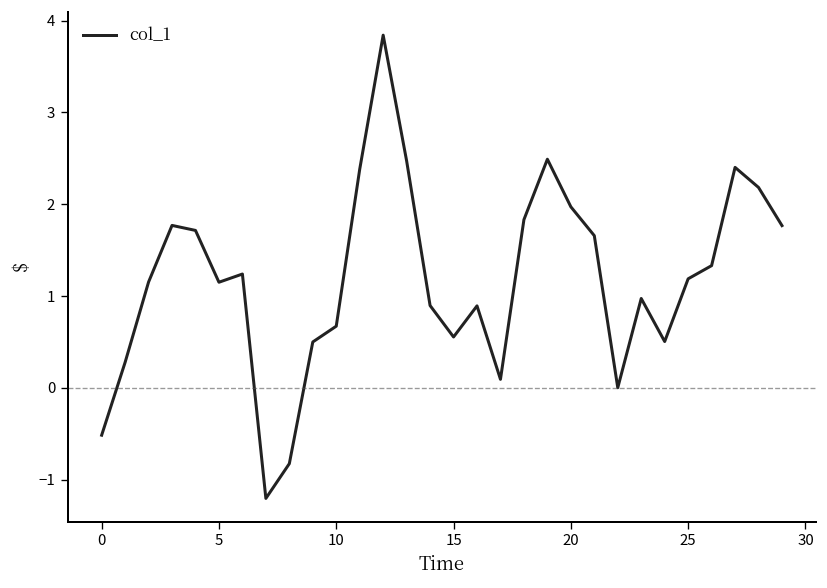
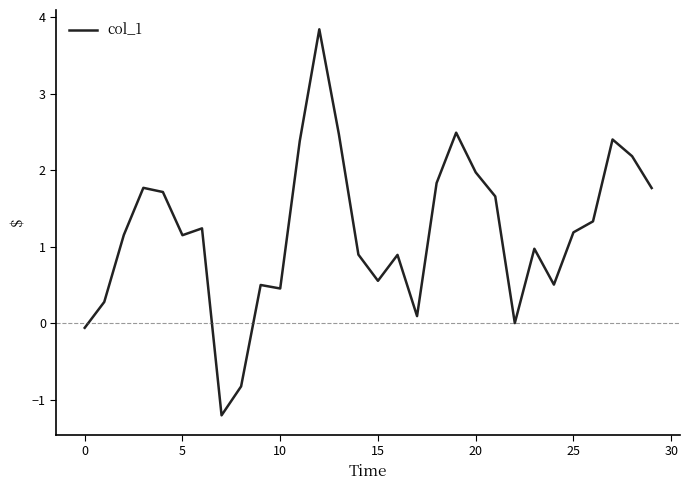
  {
-   "0": -0.5,
+   "0": -0.1,
    "5": 1.1,
-   "10": 0.7,
+   "10": 0.5,
    "15": 0.6,
    "20": 2.0,
    "25": 1.2
  }
